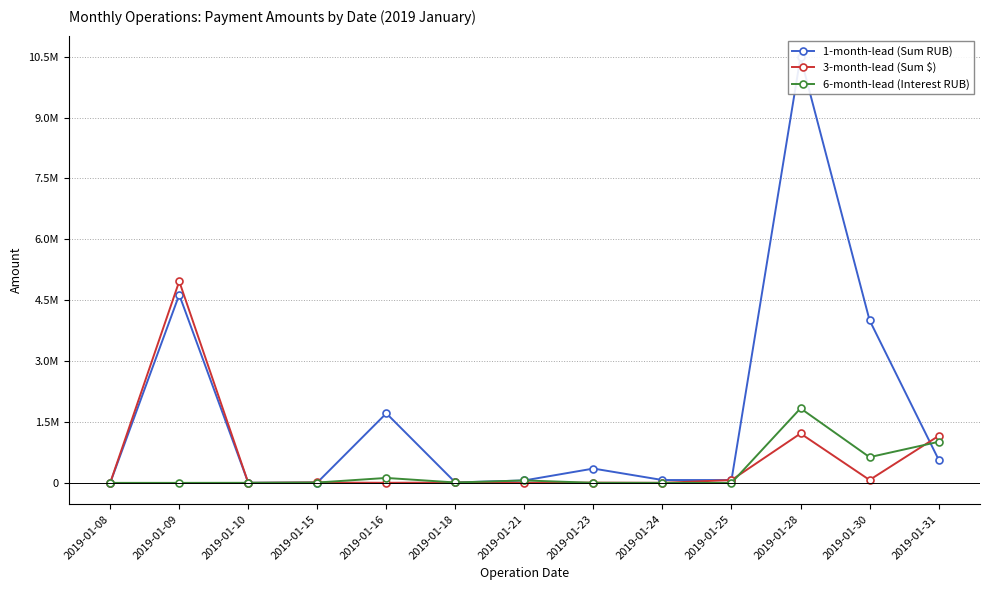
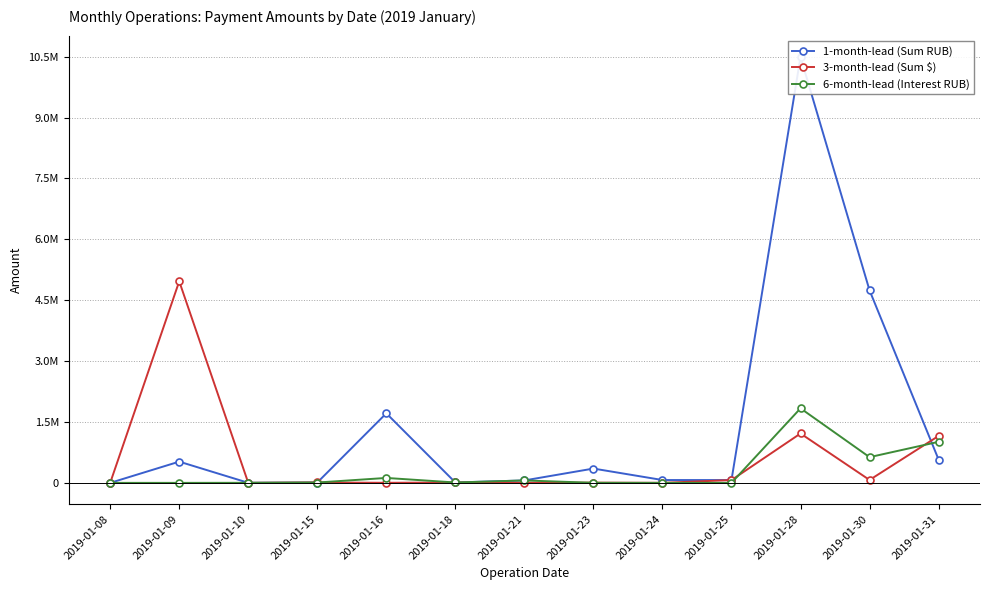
  {
    "1-month-lead (Sum RUB)": {
-     "2019-01-09": 4600000,
+     "2019-01-09": 500000,
      "2019-01-16": 1700000,
      "2019-01-23": 400000,
      "2019-01-24": 100000,
-     "2019-01-30": 4000000,
+     "2019-01-30": 4700000,
      "2019-01-31": 600000
    },
    "3-month-lead (Sum $)": {
      "2019-01-09": 5000000,
      "2019-01-16": 0,
      "2019-01-28": 1200000,
      "2019-01-30": 100000,
      "2019-01-31": 1200000
    },
    "6-month-lead (Interest RUB)": {
      "2019-01-09": 0,
      "2019-01-16": 100000,
      "2019-01-25": 0,
      "2019-01-28": 1800000,
      "2019-01-30": 600000,
      "2019-01-31": 1000000
    }
  }
